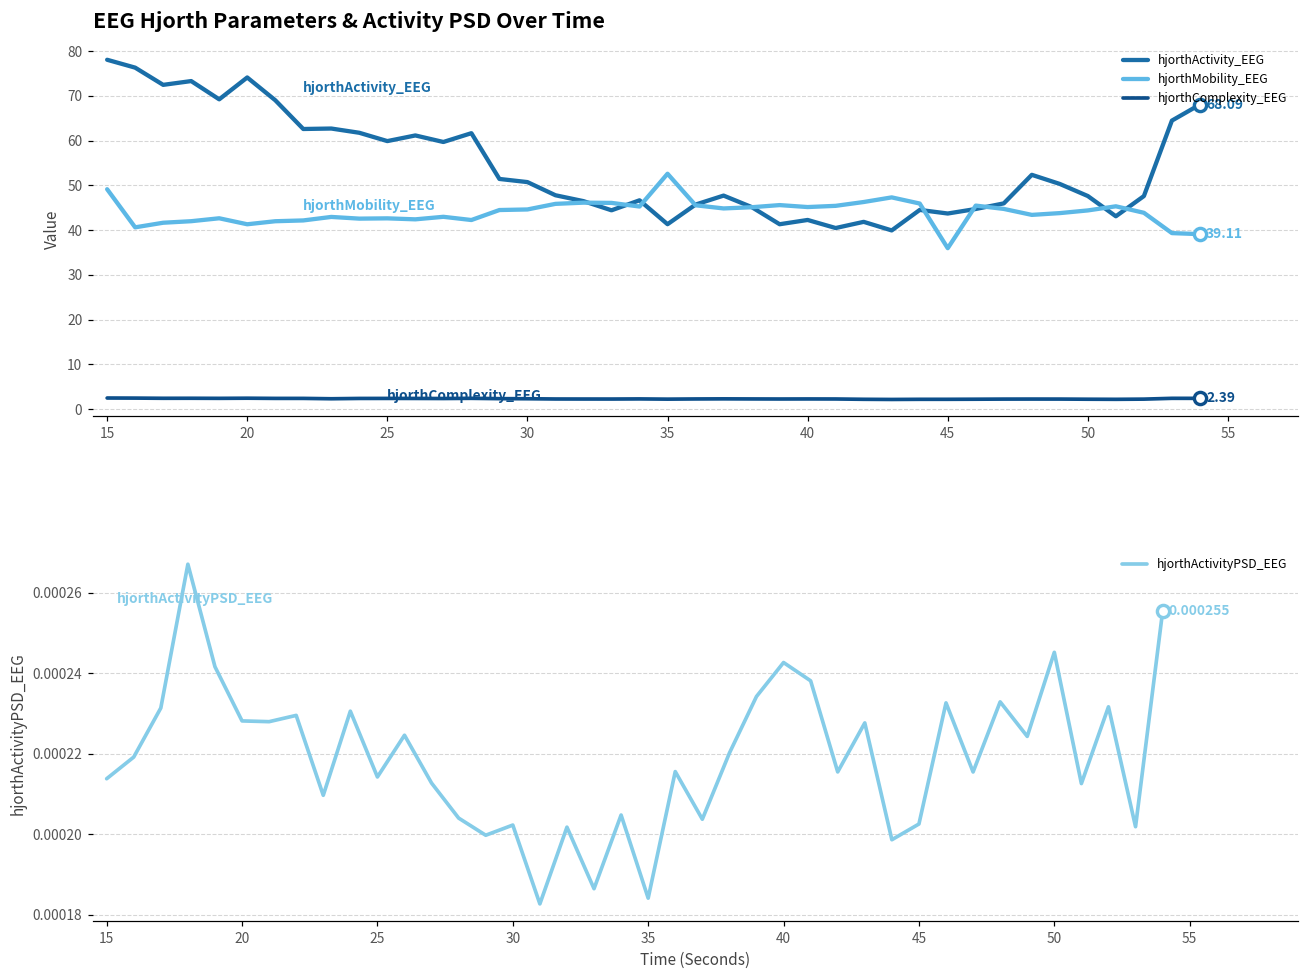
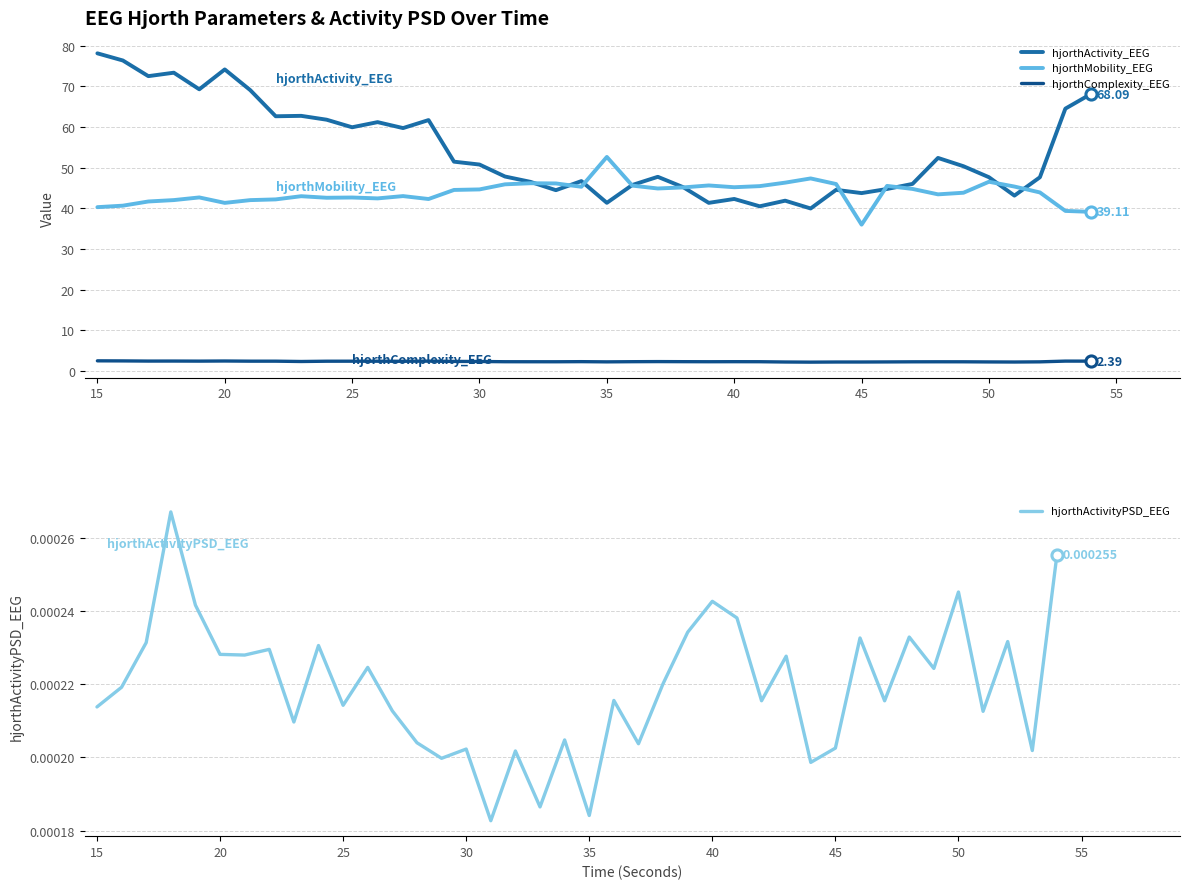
  {
    "EEG Hjorth Parameters & Activity PSD Over Time": {
      "hjorthMobility_EEG": {
-       "15": 49,
+       "15": 40,
        "20": 41,
        "25": 43,
        "30": 45,
        "35": 53,
        "40": 45,
        "45": 36,
-       "50": 44
+       "50": 47
      }
    }
  }
